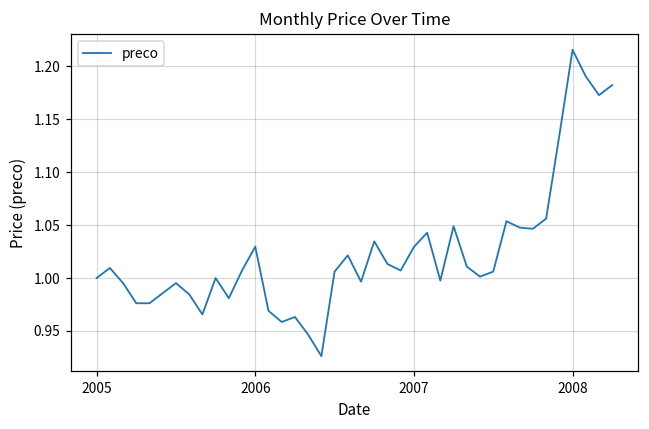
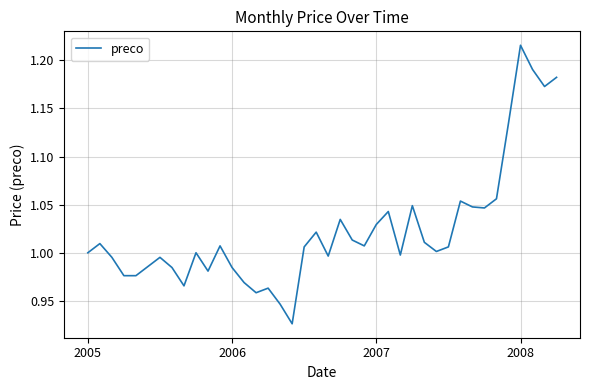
  {
    "2005": 1.00,
-   "2006": 1.03,
+   "2006": 0.98,
    "2007": 1.03,
    "2008": 1.22
  }
